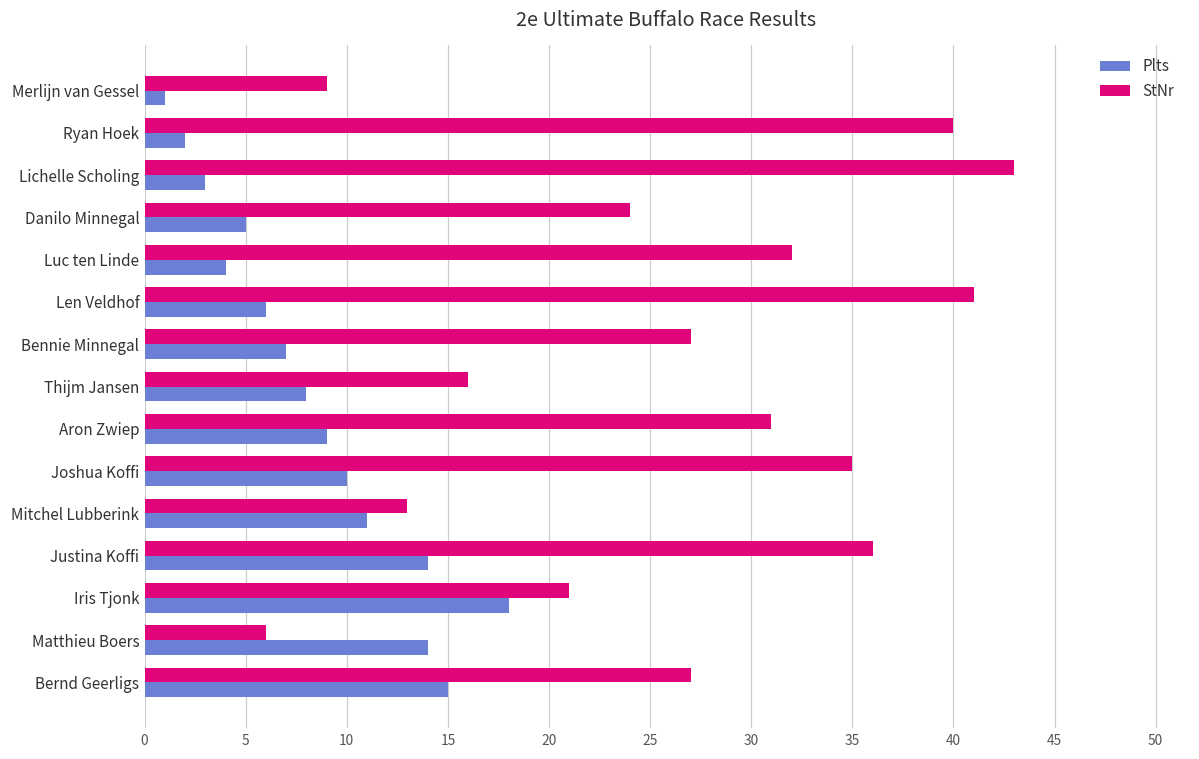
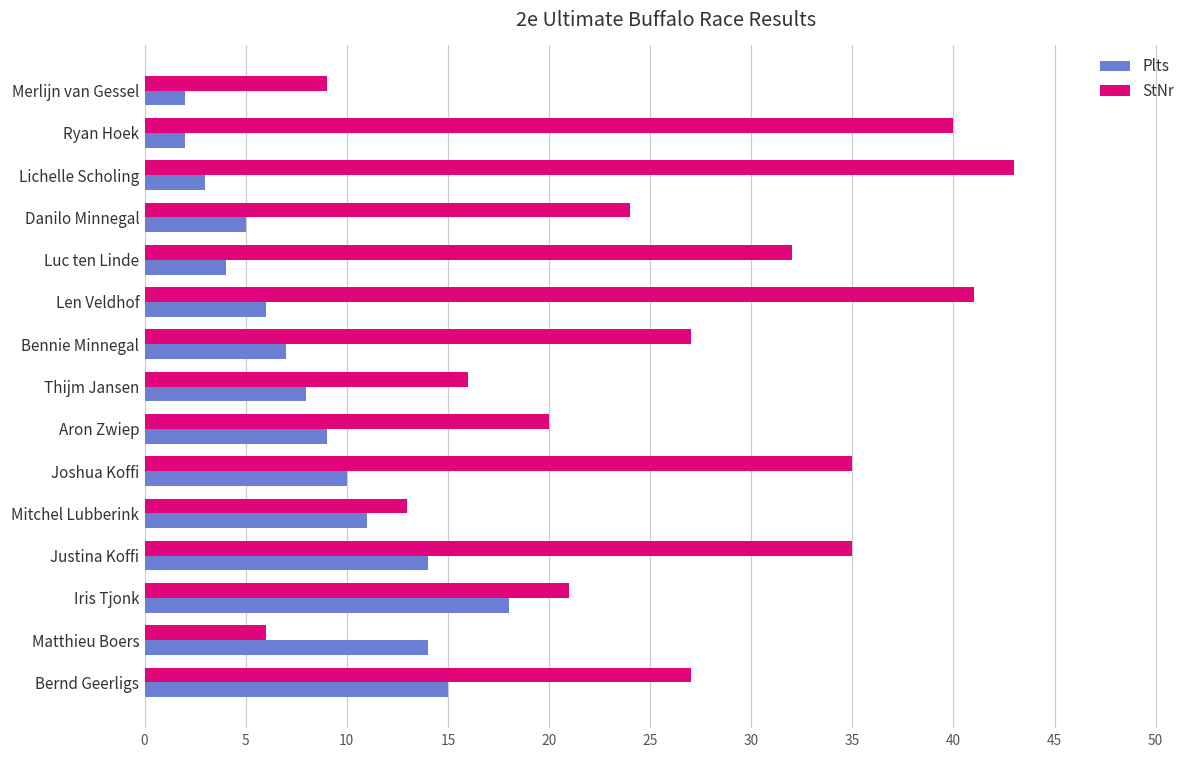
  {
    "Plts": {
-     "Merlijn van Gessel": 1,
+     "Merlijn van Gessel": 2,
      "Ryan Hoek": 2,
      "Lichelle Scholing": 3,
      "Danilo Minnegal": 5,
      "Luc ten Linde": 4,
      "Len Veldhof": 6,
      "Bennie Minnegal": 7,
      "Thijm Jansen": 8,
      "Aron Zwiep": 9,
      "Joshua Koffi": 10,
      "Mitchel Lubberink": 11,
      "Justina Koffi": 14,
      "Iris Tjonk": 18,
      "Matthieu Boers": 14,
      "Bernd Geerligs": 15
    },
    "StNr": {
      "Merlijn van Gessel": 9,
      "Ryan Hoek": 40,
      "Lichelle Scholing": 43,
      "Danilo Minnegal": 24,
      "Luc ten Linde": 32,
      "Len Veldhof": 41,
      "Bennie Minnegal": 27,
      "Thijm Jansen": 16,
-     "Aron Zwiep": 31,
+     "Aron Zwiep": 20,
      "Joshua Koffi": 35,
      "Mitchel Lubberink": 13,
-     "Justina Koffi": 36,
+     "Justina Koffi": 35,
      "Iris Tjonk": 21,
      "Matthieu Boers": 6,
      "Bernd Geerligs": 27
    }
  }
